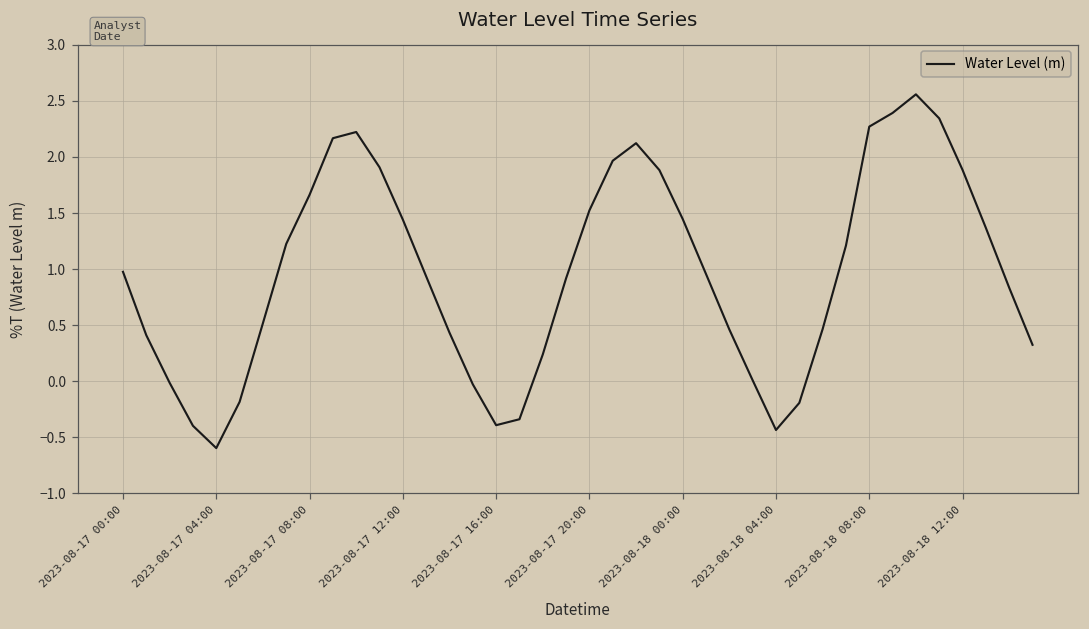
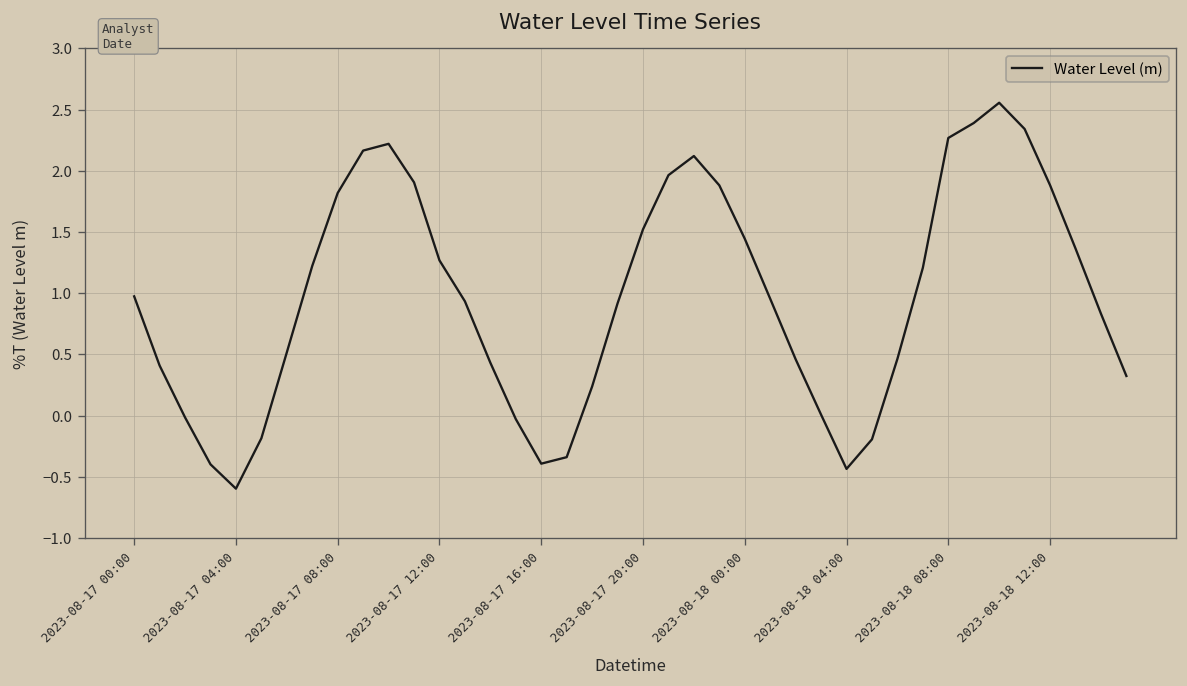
  {
    "2023-08-17 00:00": 0.97,
    "2023-08-17 04:00": -0.60,
-   "2023-08-17 08:00": 1.66,
-   "2023-08-17 12:00": 1.44,
+   "2023-08-17 08:00": 1.82,
+   "2023-08-17 12:00": 1.27,
    "2023-08-17 16:00": -0.39,
    "2023-08-17 20:00": 1.52,
    "2023-08-18 00:00": 1.45,
    "2023-08-18 04:00": -0.44,
    "2023-08-18 08:00": 2.27,
    "2023-08-18 12:00": 1.88
  }
